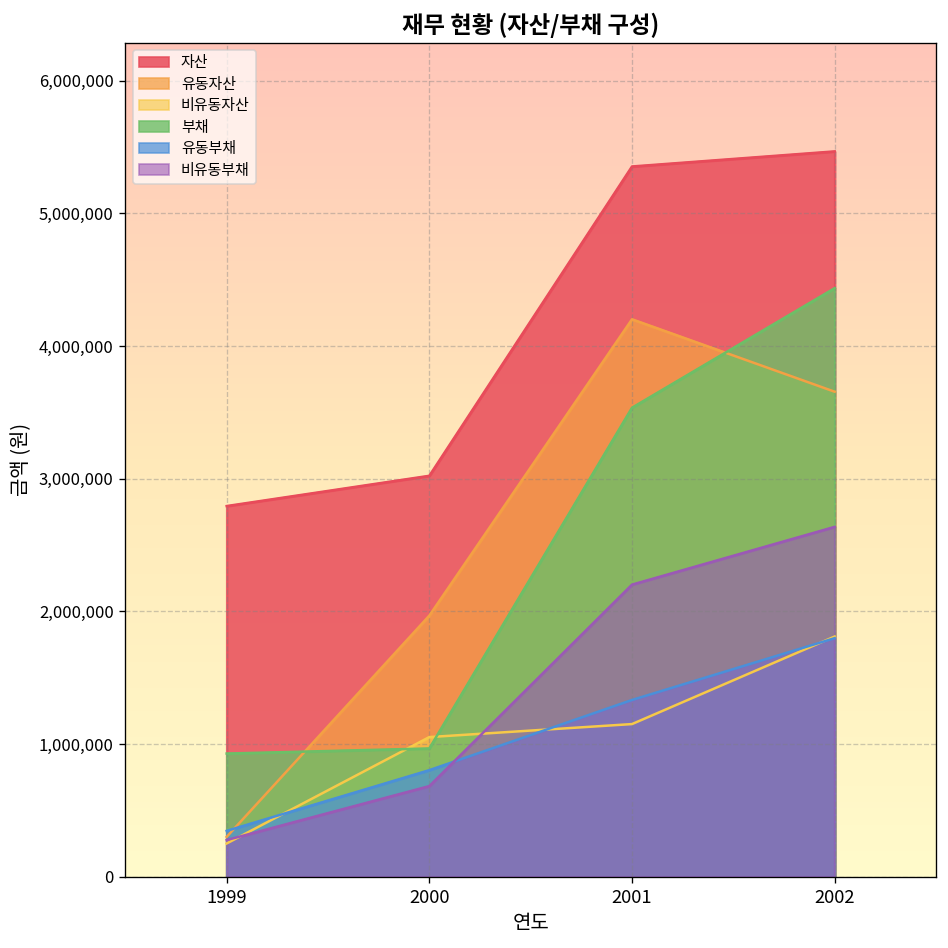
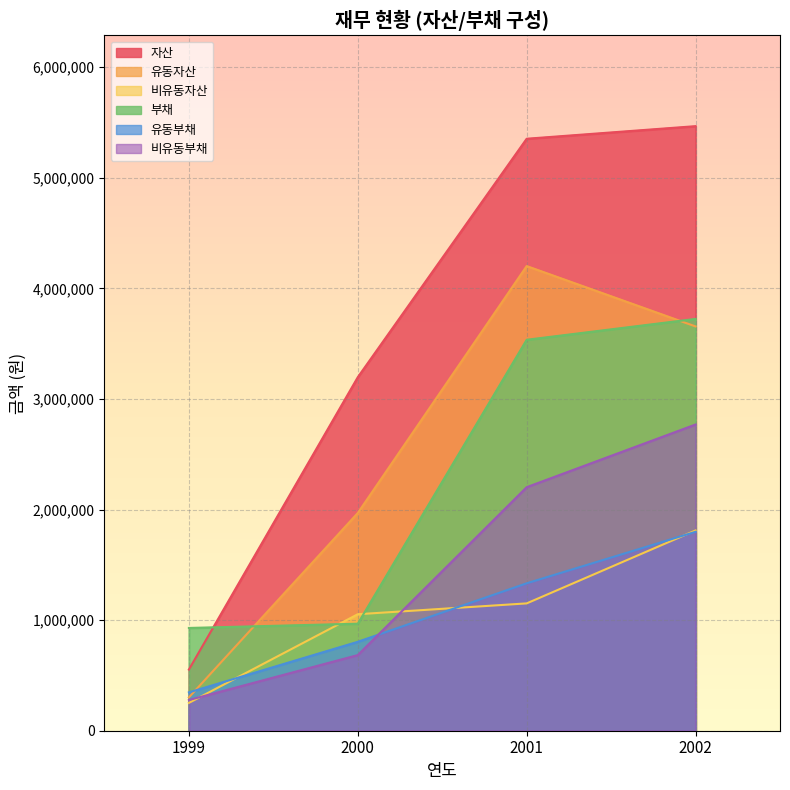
  {
    "자산": {
-     "1999": "2,790,000",
-     "2000": "3,020,000",
+     "1999": "550,000",
+     "2000": "3,200,000",
      "2001": "5,350,000",
      "2002": "5,470,000"
    },
    "부채": {
      "1999": "930,000",
      "2000": "970,000",
      "2001": "3,540,000",
-     "2002": "4,440,000"
+     "2002": "3,720,000"
    },
    "유동부채": {
      "1999": "350,000",
      "2000": "800,000",
      "2001": "1,330,000"
    },
    "비유동부채": {
      "1999": "280,000",
      "2000": "680,000",
      "2001": "2,200,000",
-     "2002": "2,640,000"
+     "2002": "2,770,000"
    }
  }
